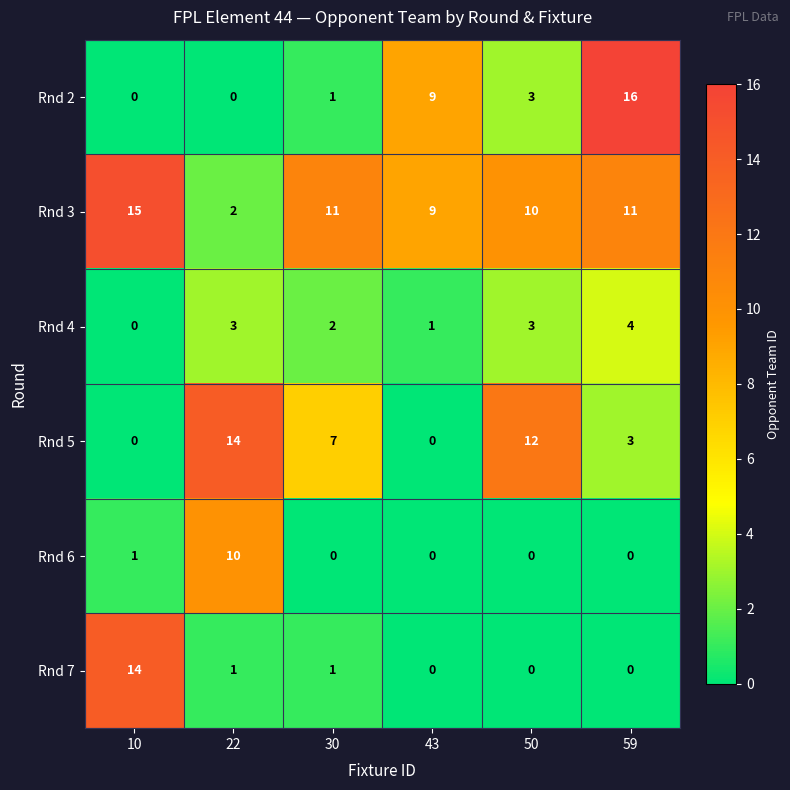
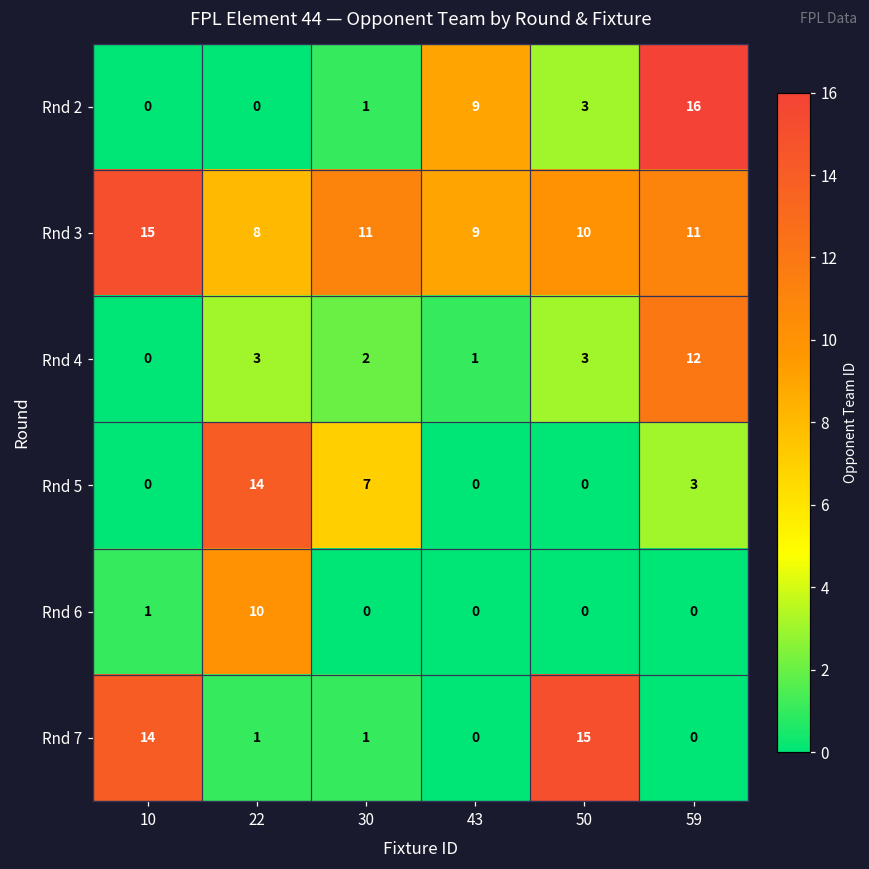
  {
    "Rnd 2": {
      "10": 0,
      "22": 0,
      "30": 1,
      "43": 9,
      "50": 3,
      "59": 16
    },
    "Rnd 3": {
      "10": 15,
-     "22": 2,
+     "22": 8,
      "30": 11,
      "43": 9,
      "50": 10,
      "59": 11
    },
    "Rnd 4": {
      "10": 0,
      "22": 3,
      "30": 2,
      "43": 1,
      "50": 3,
-     "59": 4
+     "59": 12
    },
    "Rnd 5": {
      "10": 0,
      "22": 14,
      "30": 7,
      "43": 0,
-     "50": 12,
+     "50": 0,
      "59": 3
    },
    "Rnd 6": {
      "10": 1,
      "22": 10,
      "30": 0,
      "43": 0,
      "50": 0,
      "59": 0
    },
    "Rnd 7": {
      "10": 14,
      "22": 1,
      "30": 1,
      "43": 0,
-     "50": 0,
+     "50": 15,
      "59": 0
    }
  }
